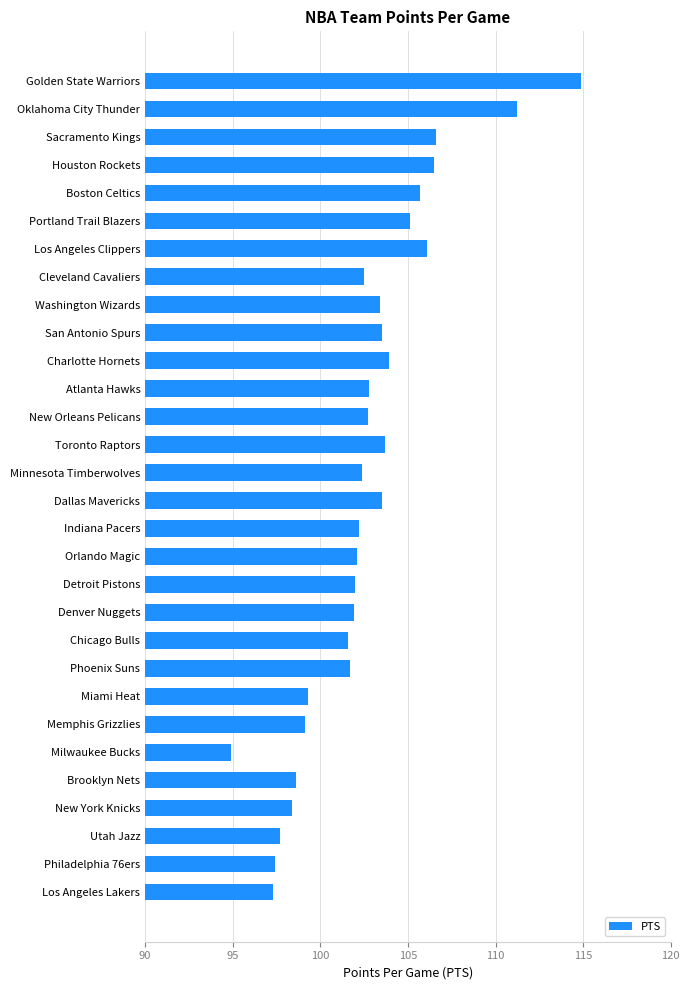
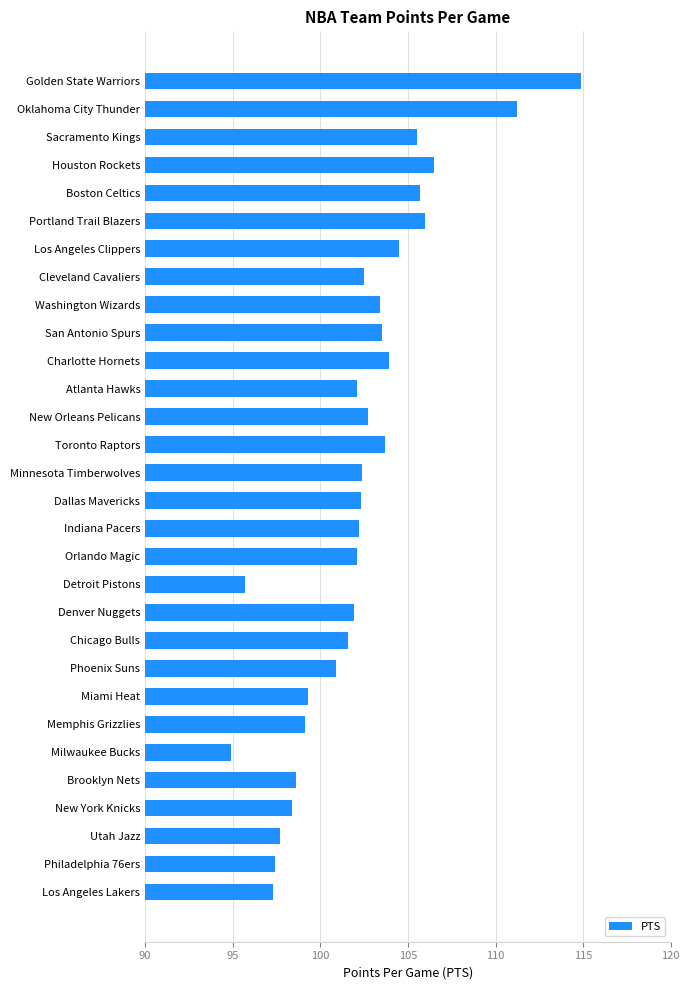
  {
    "Golden State Warriors": 114.9,
    "Oklahoma City Thunder": 111.2,
-   "Sacramento Kings": 106.6,
+   "Sacramento Kings": 105.5,
    "Houston Rockets": 106.5,
    "Boston Celtics": 105.7,
-   "Portland Trail Blazers": 105.1,
-   "Los Angeles Clippers": 106.1,
+   "Portland Trail Blazers": 106.0,
+   "Los Angeles Clippers": 104.5,
    "Cleveland Cavaliers": 102.5,
    "Washington Wizards": 103.4,
    "San Antonio Spurs": 103.5,
    "Charlotte Hornets": 103.9,
-   "Atlanta Hawks": 102.8,
+   "Atlanta Hawks": 102.1,
    "New Orleans Pelicans": 102.7,
    "Toronto Raptors": 103.7,
    "Minnesota Timberwolves": 102.4,
-   "Dallas Mavericks": 103.5,
+   "Dallas Mavericks": 102.3,
    "Indiana Pacers": 102.2,
    "Orlando Magic": 102.1,
-   "Detroit Pistons": 102.0,
+   "Detroit Pistons": 95.7,
    "Denver Nuggets": 101.9,
    "Chicago Bulls": 101.6,
-   "Phoenix Suns": 101.7,
+   "Phoenix Suns": 100.9,
    "Miami Heat": 99.3,
    "Memphis Grizzlies": 99.1,
    "Milwaukee Bucks": 94.9,
    "Brooklyn Nets": 98.6,
    "New York Knicks": 98.4,
    "Utah Jazz": 97.7,
    "Philadelphia 76ers": 97.4,
    "Los Angeles Lakers": 97.3
  }
